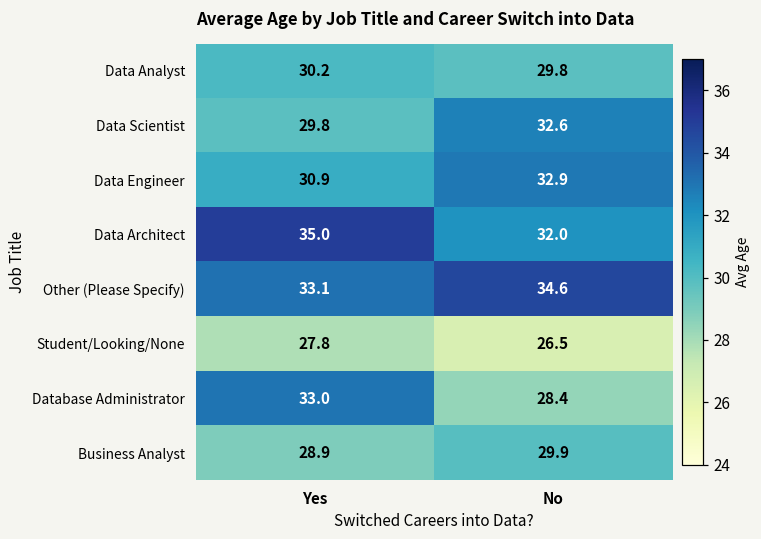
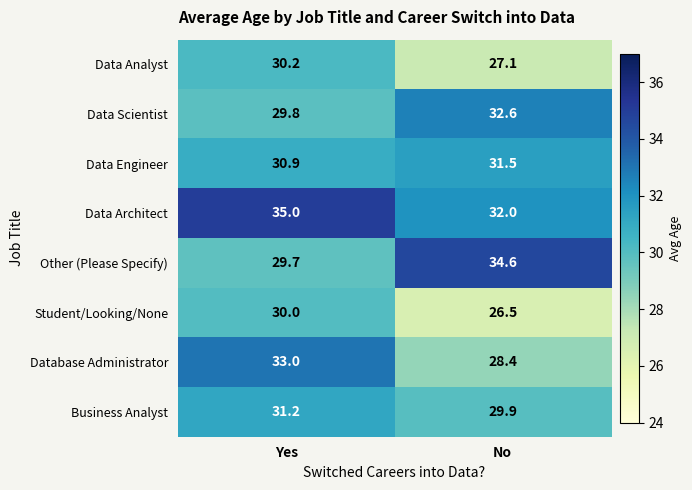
  {
    "Data Analyst": {
      "Yes": 30.2,
-     "No": 29.8
+     "No": 27.1
    },
    "Data Scientist": {
      "Yes": 29.8,
      "No": 32.6
    },
    "Data Engineer": {
      "Yes": 30.9,
-     "No": 32.9
+     "No": 31.5
    },
    "Data Architect": {
      "Yes": 35.0,
      "No": 32.0
    },
    "Other (Please Specify)": {
-     "Yes": 33.1,
+     "Yes": 29.7,
      "No": 34.6
    },
    "Student/Looking/None": {
-     "Yes": 27.8,
+     "Yes": 30.0,
      "No": 26.5
    },
    "Database Administrator": {
      "Yes": 33.0,
      "No": 28.4
    },
    "Business Analyst": {
-     "Yes": 28.9,
+     "Yes": 31.2,
      "No": 29.9
    }
  }
